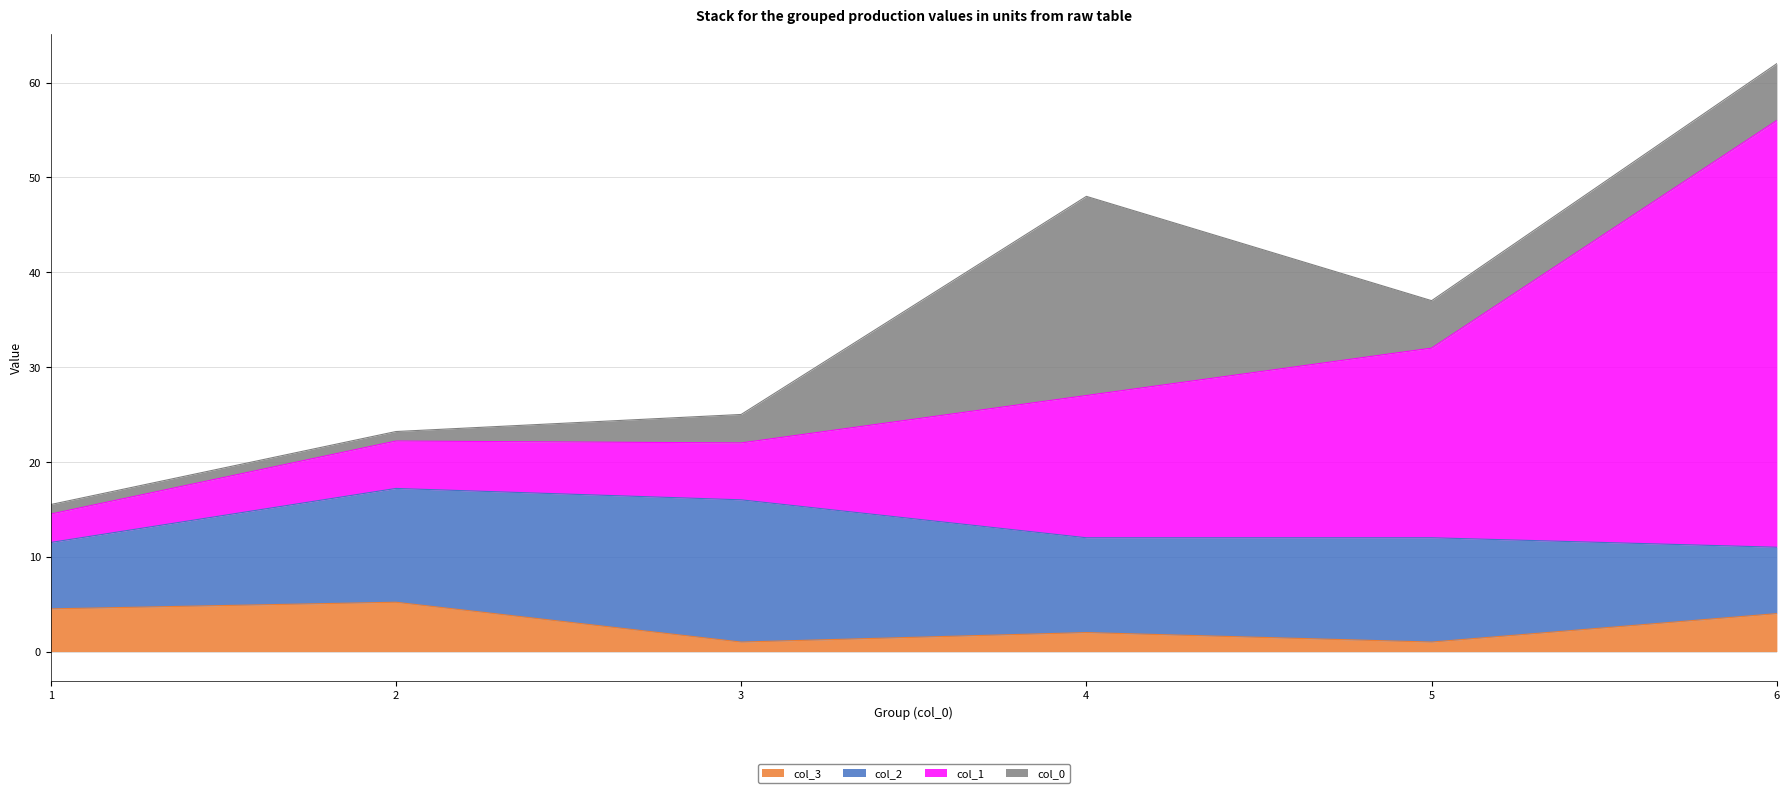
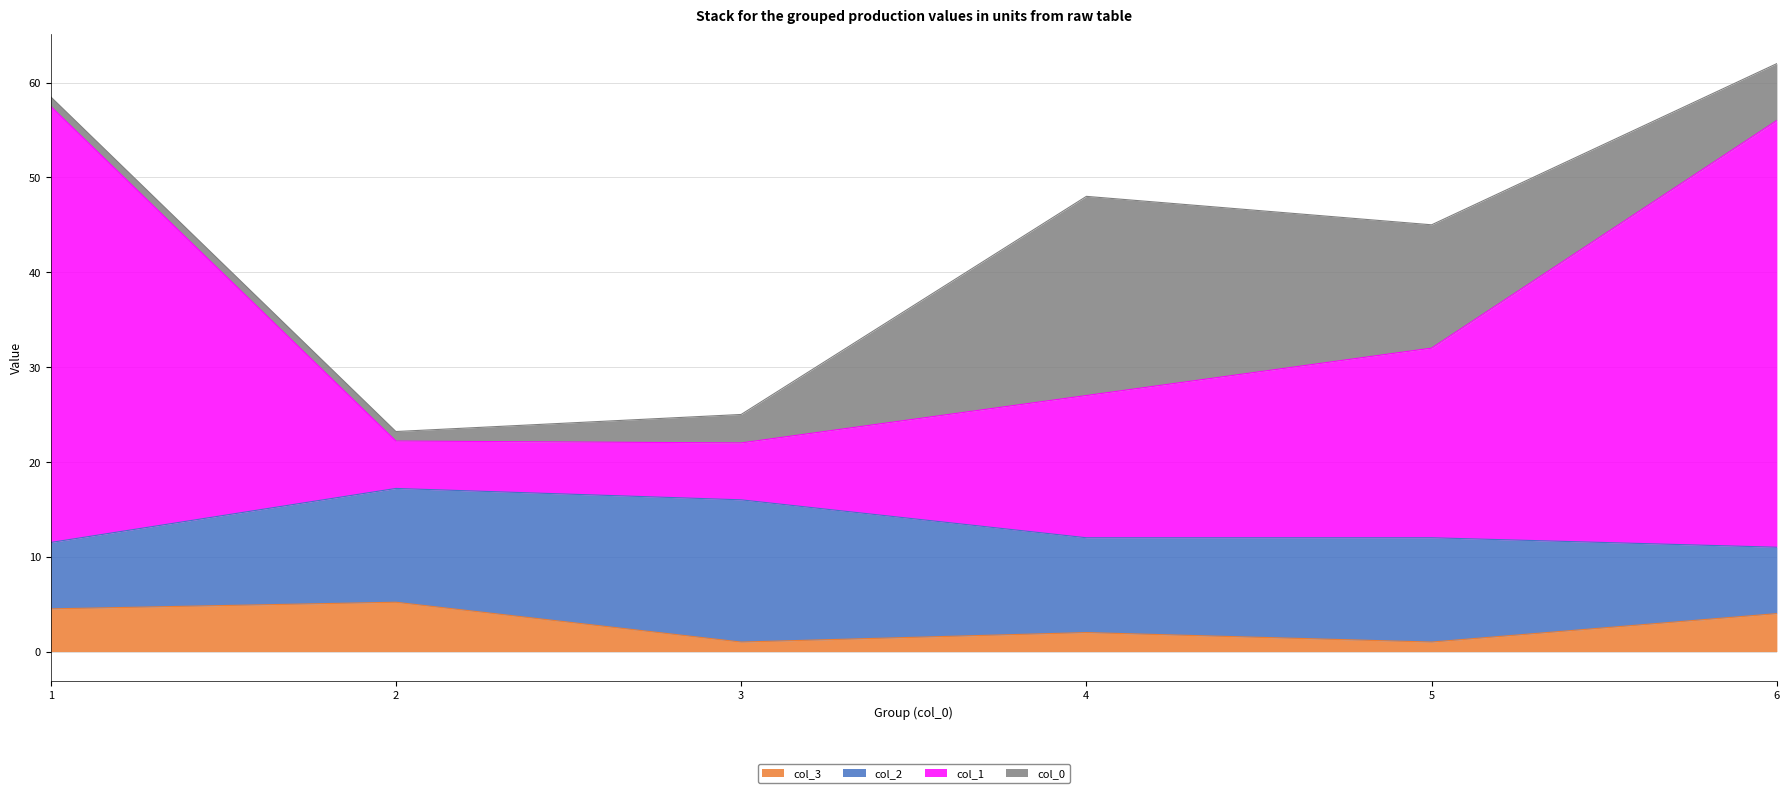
  {
    "col_3": {
      "1": 5,
      "2": 5,
      "3": 1,
      "4": 2,
      "5": 1,
      "6": 4
    },
    "col_2": {
      "1": 7,
      "2": 12,
      "3": 15,
      "4": 10,
      "5": 11,
      "6": 7
    },
    "col_1": {
-     "1": 3,
+     "1": 46,
      "2": 5,
      "3": 6,
      "4": 15,
      "5": 20,
      "6": 45
    },
    "col_0": {
      "1": 1,
      "2": 1,
      "3": 3,
      "4": 21,
-     "5": 5,
+     "5": 13,
      "6": 6
    }
  }
